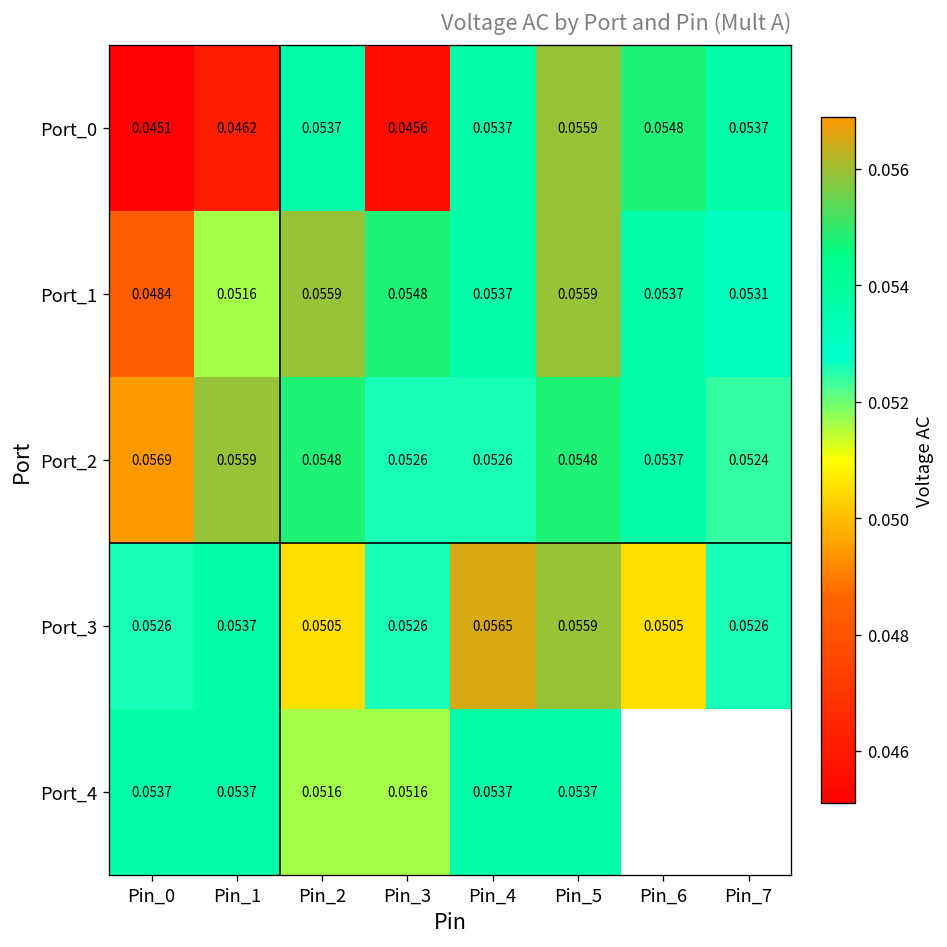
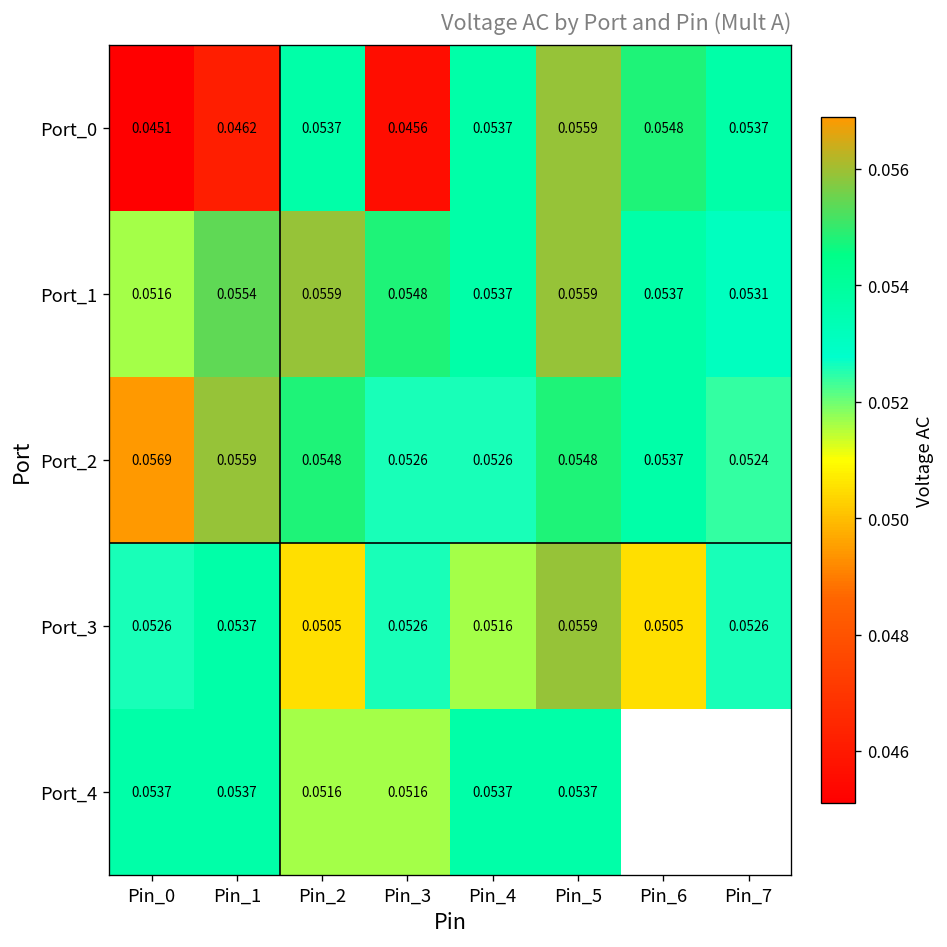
  {
    "Port_0": {
      "Pin_0": 0.0451,
      "Pin_1": 0.0462,
      "Pin_2": 0.0537,
      "Pin_3": 0.0456,
      "Pin_4": 0.0537,
      "Pin_5": 0.0559,
      "Pin_6": 0.0548,
      "Pin_7": 0.0537
    },
    "Port_1": {
-     "Pin_0": 0.0484,
-     "Pin_1": 0.0516,
+     "Pin_0": 0.0516,
+     "Pin_1": 0.0554,
      "Pin_2": 0.0559,
      "Pin_3": 0.0548,
      "Pin_4": 0.0537,
      "Pin_5": 0.0559,
      "Pin_6": 0.0537,
      "Pin_7": 0.0531
    },
    "Port_2": {
      "Pin_0": 0.0569,
      "Pin_1": 0.0559,
      "Pin_2": 0.0548,
      "Pin_3": 0.0526,
      "Pin_4": 0.0526,
      "Pin_5": 0.0548,
      "Pin_6": 0.0537,
      "Pin_7": 0.0524
    },
    "Port_3": {
      "Pin_0": 0.0526,
      "Pin_1": 0.0537,
      "Pin_2": 0.0505,
      "Pin_3": 0.0526,
-     "Pin_4": 0.0565,
+     "Pin_4": 0.0516,
      "Pin_5": 0.0559,
      "Pin_6": 0.0505,
      "Pin_7": 0.0526
    },
    "Port_4": {
      "Pin_0": 0.0537,
      "Pin_1": 0.0537,
      "Pin_2": 0.0516,
      "Pin_3": 0.0516,
      "Pin_4": 0.0537,
      "Pin_5": 0.0537
    }
  }
